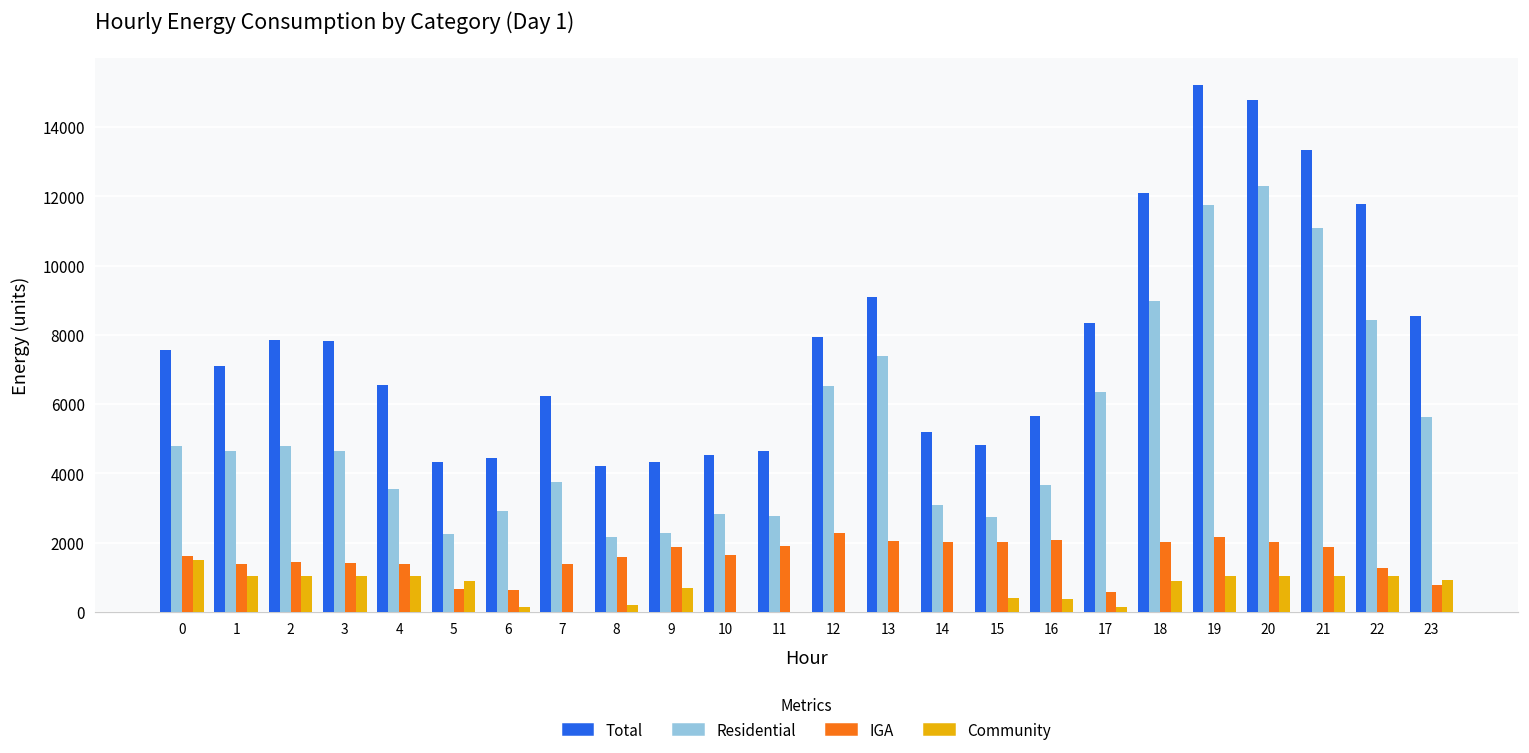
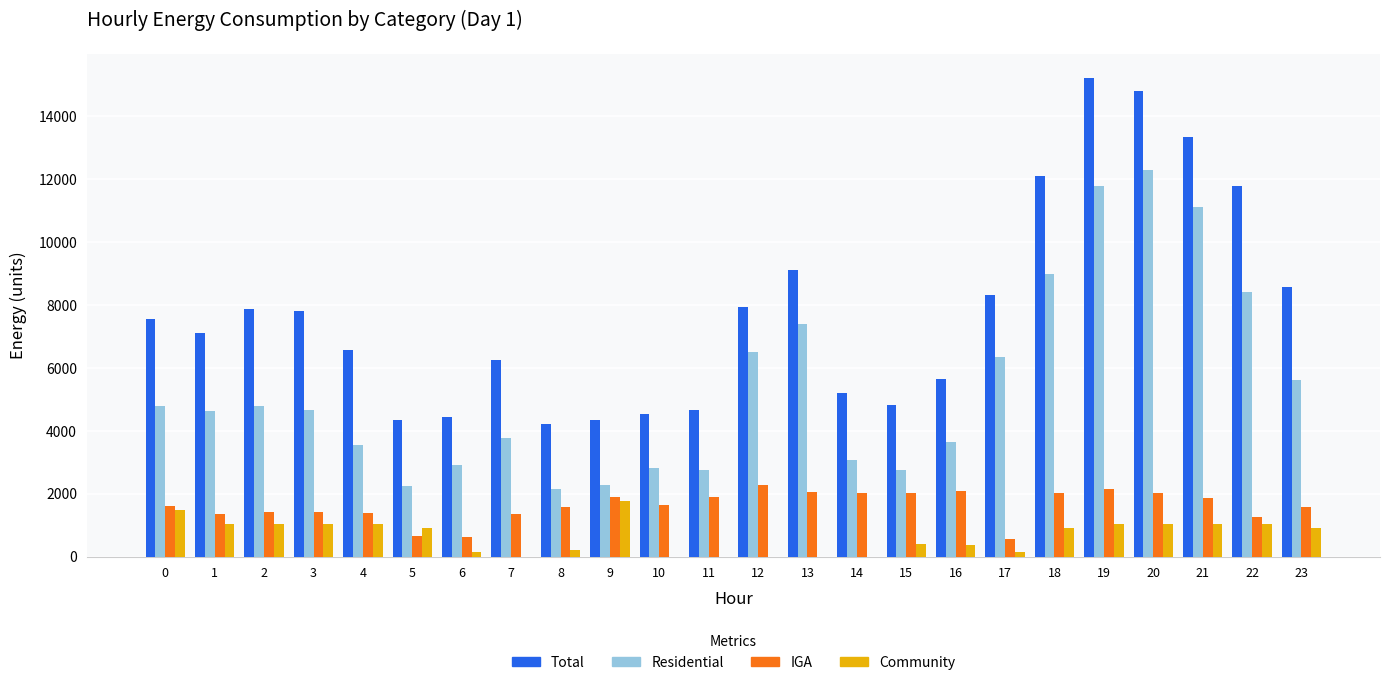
  {
    "Total": {
      "0": 7600,
      "1": 7100,
      "2": 7900,
      "3": 7800,
      "4": 6600,
      "5": 4300,
      "6": 4400,
      "7": 6200,
      "8": 4200,
      "9": 4300,
      "10": 4500,
      "11": 4700,
      "12": 7900,
      "13": 9100,
      "14": 5200,
      "15": 4800,
      "16": 5600,
      "17": 8300,
      "18": 12100,
      "19": 15200,
      "20": 14800,
      "21": 13300,
      "22": 11800,
      "23": 8600
    },
    "Residential": {
      "0": 4800,
      "1": 4600,
      "2": 4800,
      "3": 4700,
      "4": 3500,
      "5": 2200,
      "6": 2900,
      "7": 3800,
      "8": 2100,
      "9": 2300,
      "10": 2800,
      "11": 2800,
      "12": 6500,
      "13": 7400,
      "14": 3100,
      "15": 2700,
      "16": 3600,
      "17": 6300,
      "18": 9000,
      "19": 11800,
      "20": 12300,
      "21": 11100,
      "22": 8400,
      "23": 5600
    },
    "IGA": {
      "0": 1600,
      "1": 1400,
      "2": 1400,
      "3": 1400,
      "4": 1400,
      "5": 700,
      "6": 600,
      "7": 1400,
      "8": 1600,
      "9": 1900,
      "10": 1600,
      "11": 1900,
      "12": 2300,
      "13": 2100,
      "14": 2000,
      "15": 2000,
      "16": 2100,
      "17": 600,
      "18": 2000,
      "19": 2200,
      "20": 2000,
      "21": 1900,
      "22": 1300,
-     "23": 800
+     "23": 1600
    },
    "Community": {
      "0": 1500,
      "1": 1000,
      "2": 1000,
      "3": 1000,
      "4": 1000,
      "5": 900,
      "6": 100,
      "8": 200,
-     "9": 700,
+     "9": 1800,
      "12": 0,
      "13": 0,
      "15": 400,
      "16": 400,
      "17": 100,
      "18": 900,
      "19": 1000,
      "20": 1000,
      "21": 1000,
      "22": 1000,
      "23": 900
    }
  }
